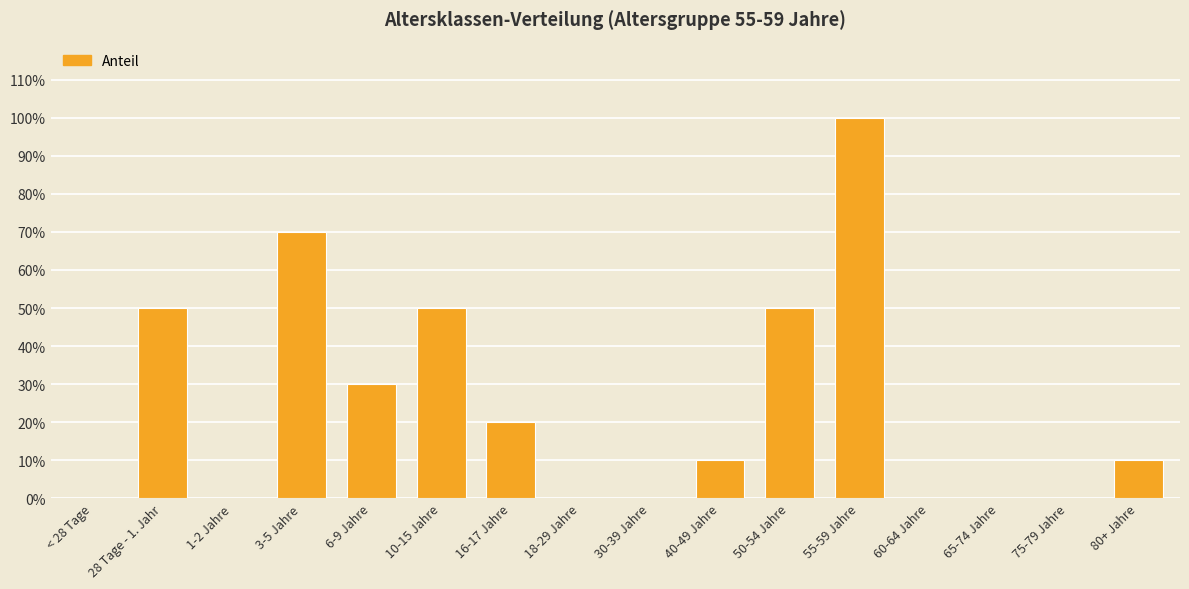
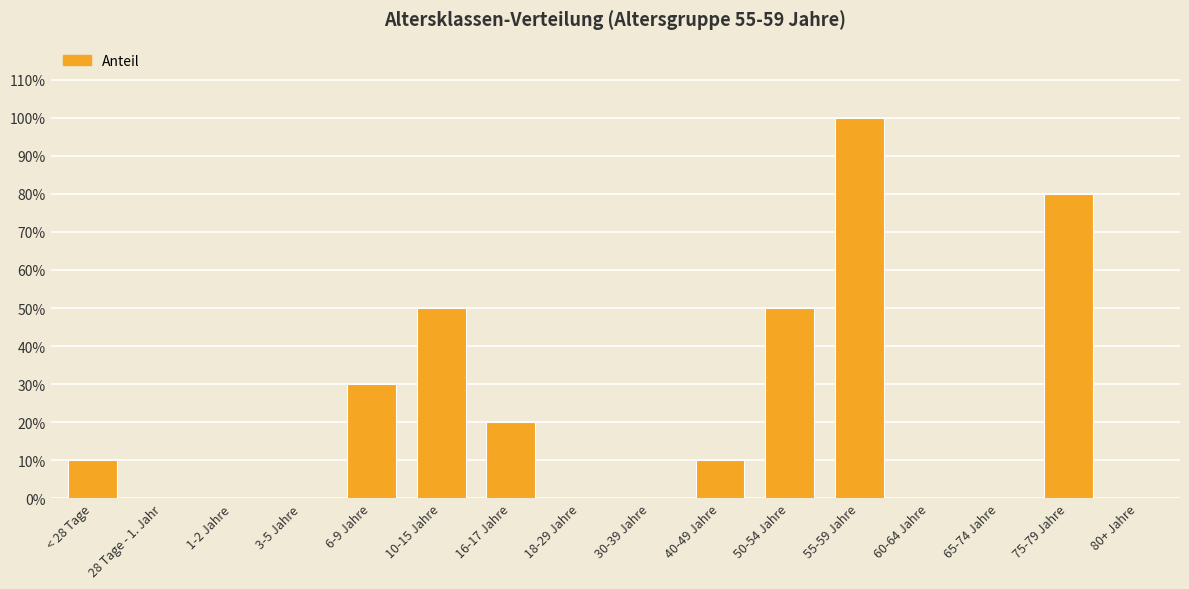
  {
-   "< 28 Tage": "0%",
-   "28 Tage - 1. Jahr": "50%",
+   "< 28 Tage": "10%",
+   "28 Tage - 1. Jahr": "0%",
    "1-2 Jahre": "0%",
-   "3-5 Jahre": "70%",
+   "3-5 Jahre": "0%",
    "6-9 Jahre": "30%",
    "10-15 Jahre": "50%",
    "16-17 Jahre": "20%",
    "18-29 Jahre": "0%",
    "30-39 Jahre": "0%",
    "40-49 Jahre": "10%",
    "50-54 Jahre": "50%",
    "55-59 Jahre": "100%",
    "60-64 Jahre": "0%",
    "65-74 Jahre": "0%",
-   "75-79 Jahre": "0%",
-   "80+ Jahre": "10%"
+   "75-79 Jahre": "80%",
+   "80+ Jahre": "0%"
  }
